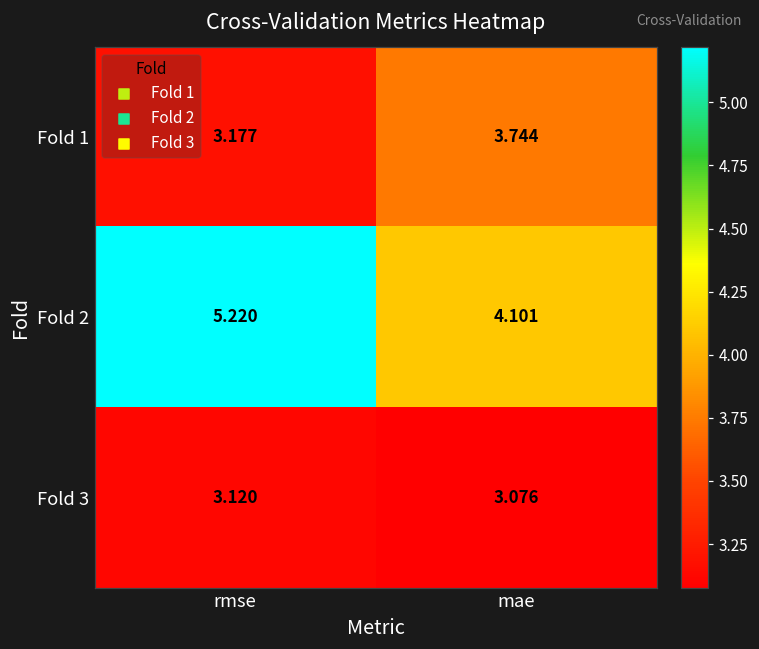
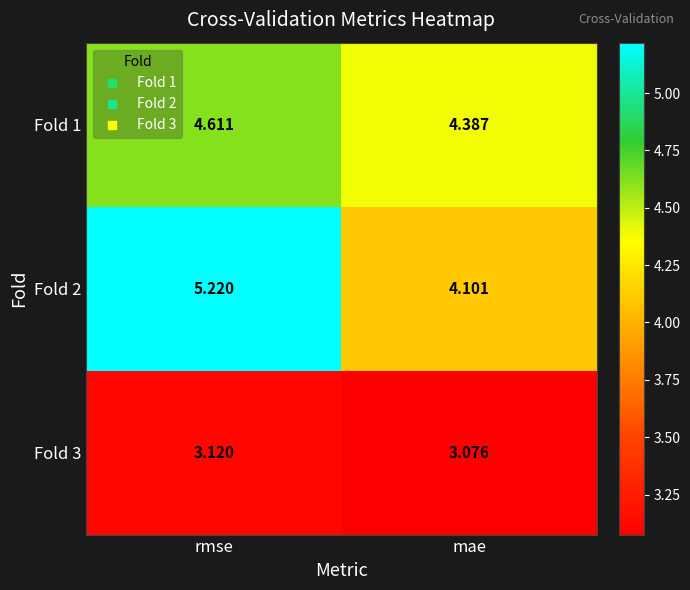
  {
    "Fold 1": {
-     "rmse": 3.177,
-     "mae": 3.744
+     "rmse": 4.611,
+     "mae": 4.387
    },
    "Fold 2": {
      "rmse": 5.220,
      "mae": 4.101
    },
    "Fold 3": {
      "rmse": 3.120,
      "mae": 3.076
    }
  }
